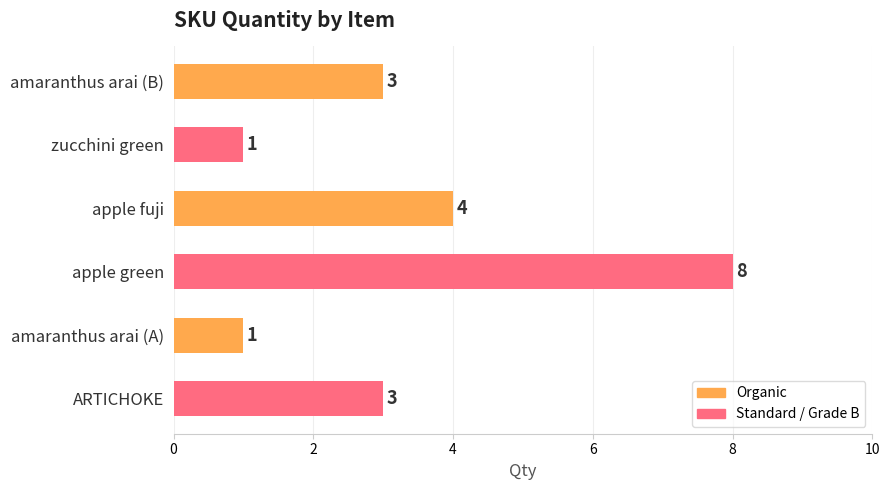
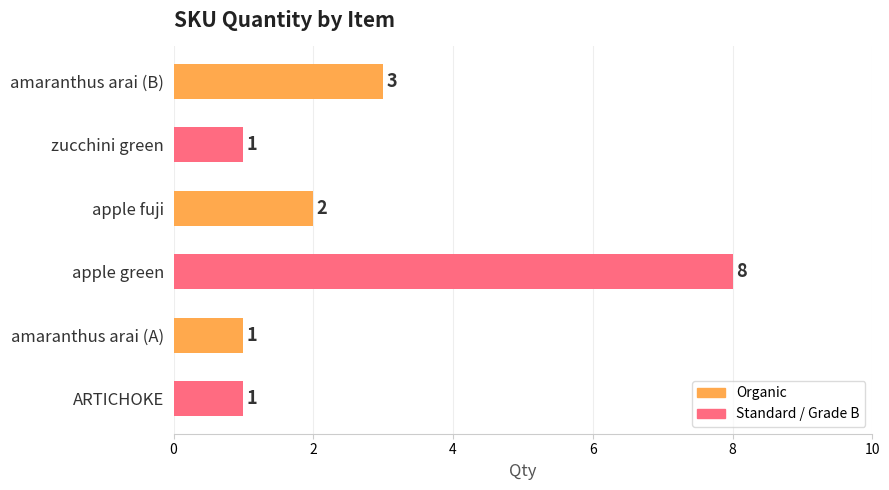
  {
    "amaranthus arai (B)": 3,
    "zucchini green": 1,
-   "apple fuji": 4,
+   "apple fuji": 2,
    "apple green": 8,
    "amaranthus arai (A)": 1,
-   "ARTICHOKE": 3
+   "ARTICHOKE": 1
  }
